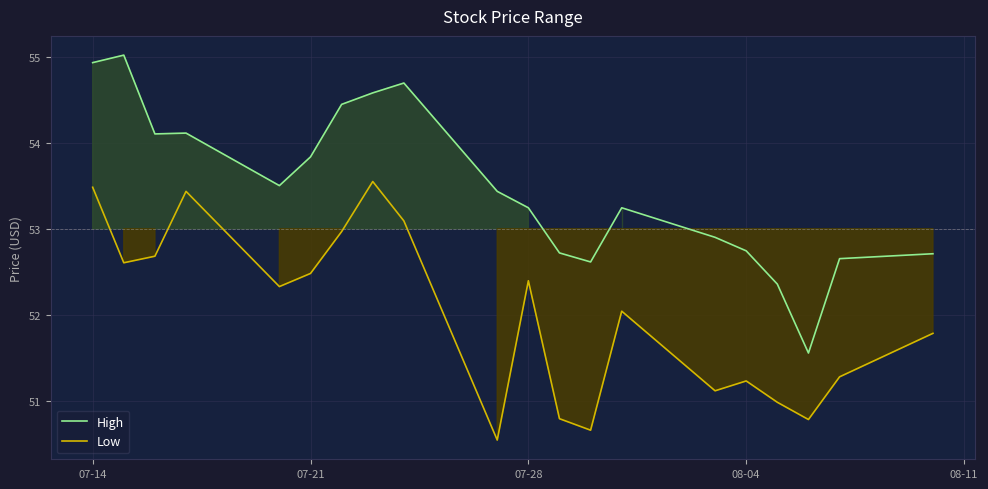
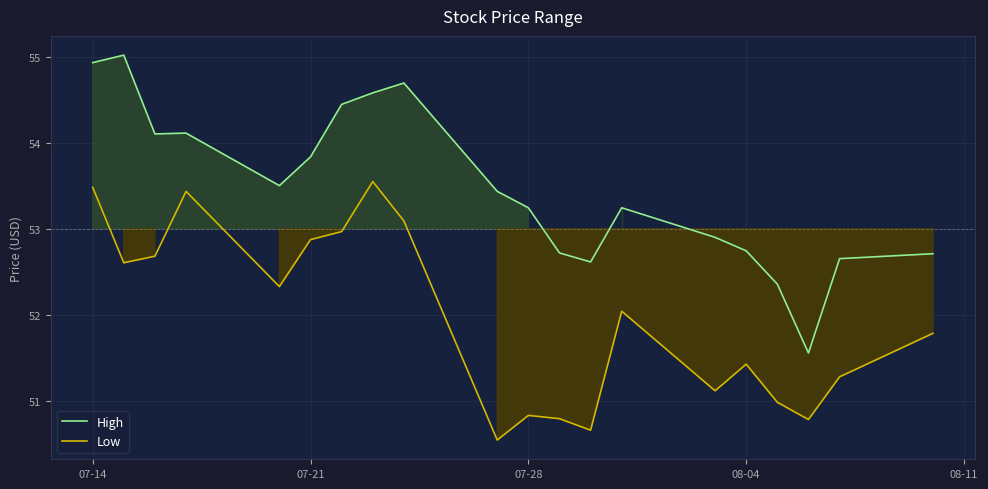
  {
    "High": {
      "07-14": 54.9,
      "07-21": 53.8,
      "07-28": 53.2,
      "08-04": 52.7
    },
    "Low": {
      "07-14": 53.5,
-     "07-21": 52.5,
-     "07-28": 52.4,
-     "08-04": 51.2
+     "07-21": 52.9,
+     "07-28": 50.8,
+     "08-04": 51.4
    }
  }
